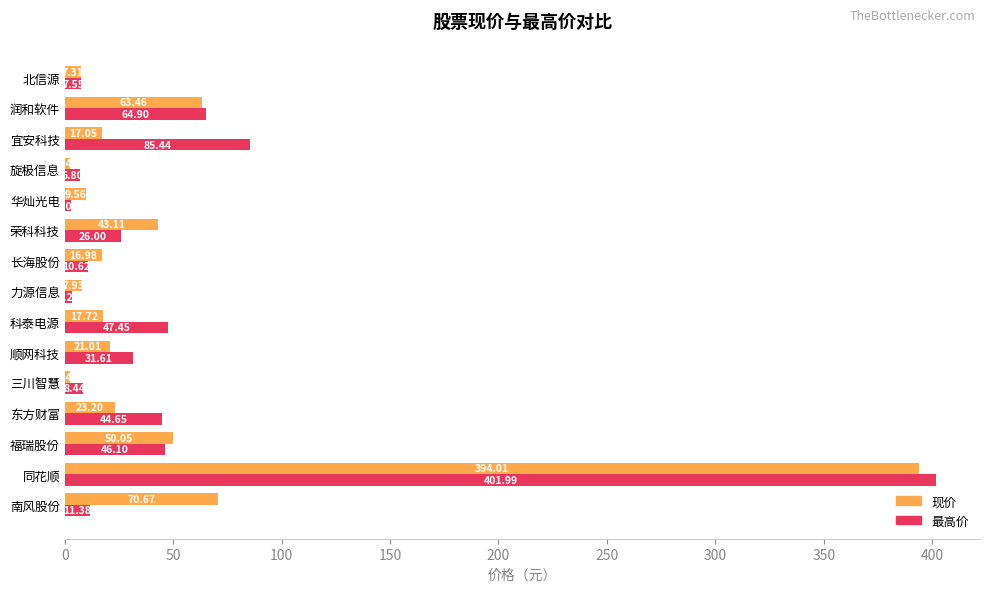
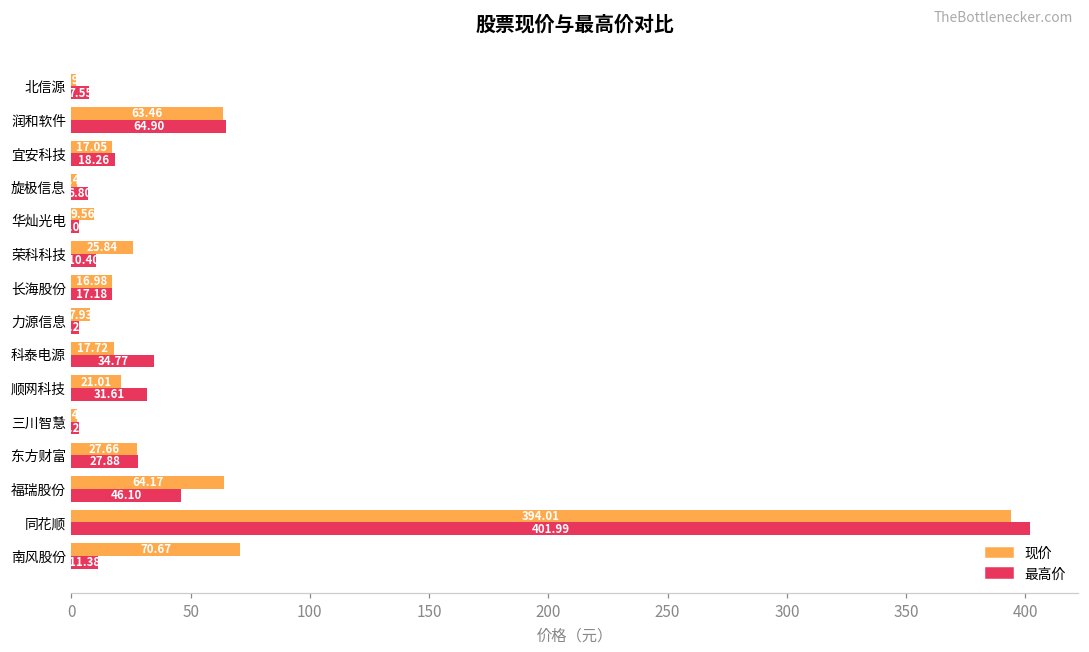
  {
    "现价": {
-     "北信源": 7,
+     "北信源": 2,
      "润和软件": 63.46,
      "宜安科技": 17.05,
      "华灿光电": 9.56,
-     "荣科科技": 43.11,
+     "荣科科技": 25.84,
      "长海股份": 16.98,
      "力源信息": 7.93,
      "科泰电源": 17.72,
      "顺网科技": 21.01,
-     "东方财富": 23.20,
-     "福瑞股份": 50.05,
+     "东方财富": 27.66,
+     "福瑞股份": 64.17,
      "同花顺": 394.01,
      "南风股份": 70.67
    },
    "最高价": {
      "北信源": 7.55,
      "润和软件": 64.90,
-     "宜安科技": 85.44,
+     "宜安科技": 18.26,
      "旋极信息": 6.80,
-     "荣科科技": 26.00,
-     "长海股份": 10.62,
-     "科泰电源": 47.45,
+     "荣科科技": 10.40,
+     "长海股份": 17.18,
+     "科泰电源": 34.77,
      "顺网科技": 31.61,
-     "三川智慧": 8,
-     "东方财富": 44.65,
+     "三川智慧": 3,
+     "东方财富": 27.88,
      "福瑞股份": 46.10,
      "同花顺": 401.99,
      "南风股份": 11.38
    }
  }
